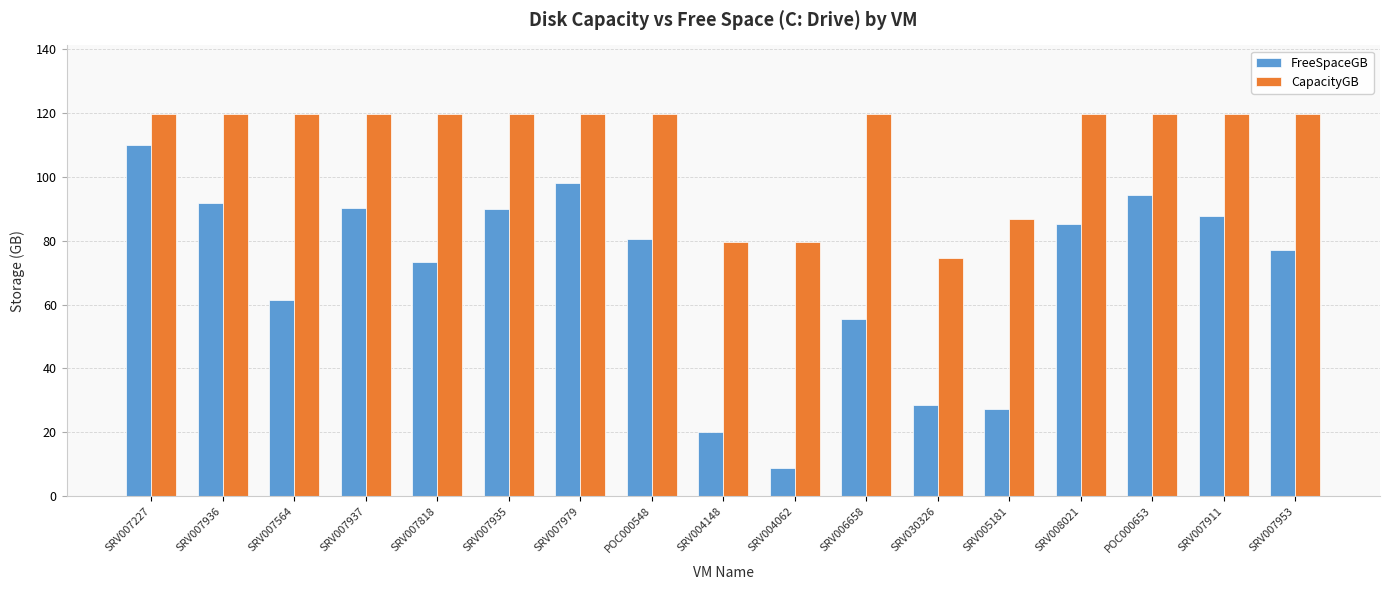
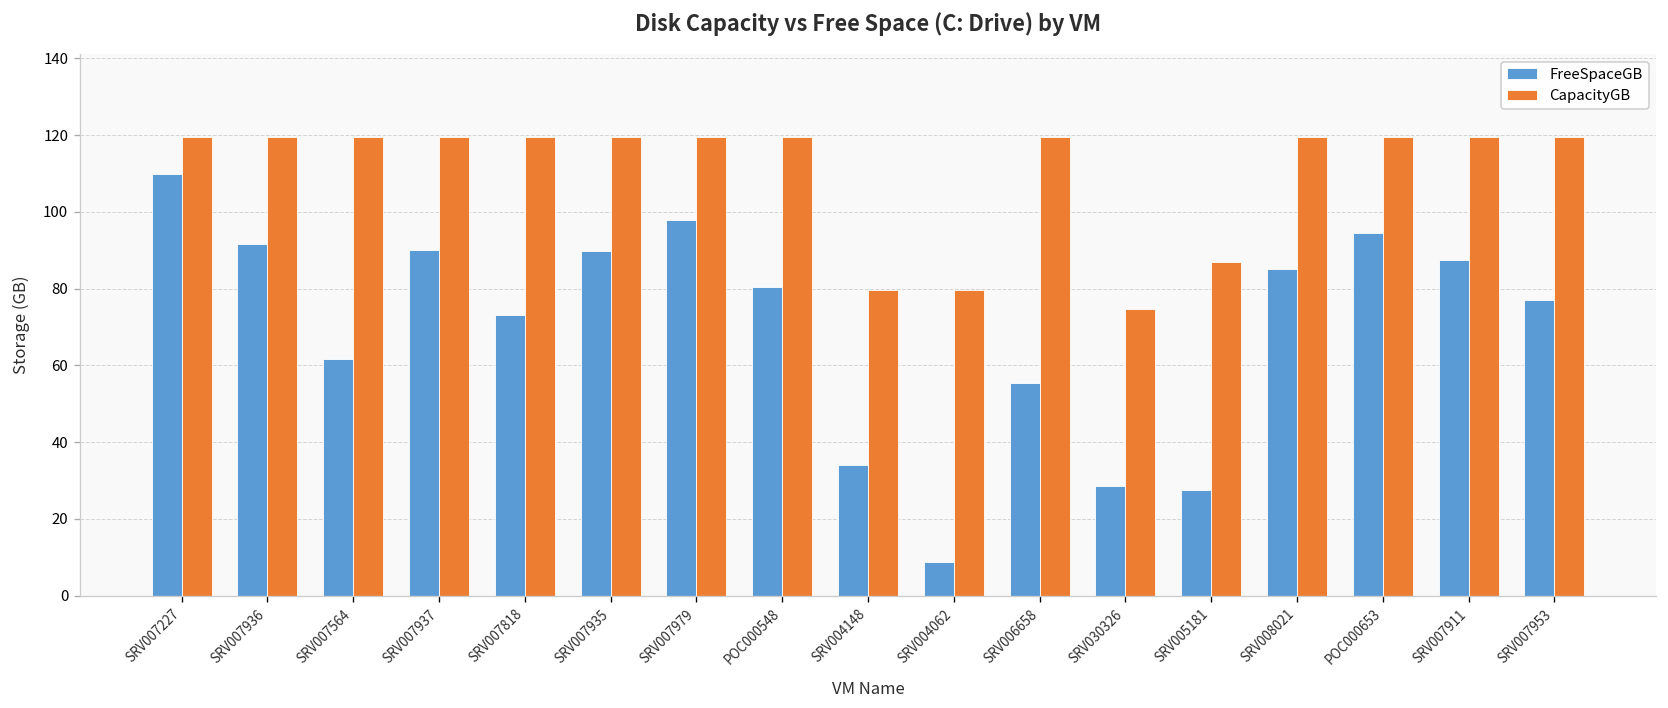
  {
    "FreeSpaceGB": {
      "SRV007227": 110,
      "SRV007936": 92,
      "SRV007564": 62,
      "SRV007937": 90,
      "SRV007818": 73,
      "SRV007935": 90,
      "SRV007979": 98,
      "POC000548": 80,
-     "SRV004148": 20,
+     "SRV004148": 34,
      "SRV004062": 9,
      "SRV006658": 56,
      "SRV030326": 29,
      "SRV005181": 27,
      "SRV008021": 85,
      "POC000653": 94,
      "SRV007911": 88,
      "SRV007953": 77
    },
    "CapacityGB": {
      "SRV007227": 120,
      "SRV007936": 120,
      "SRV007564": 120,
      "SRV007937": 120,
      "SRV007818": 120,
      "SRV007935": 120,
      "SRV007979": 120,
      "POC000548": 120,
      "SRV004148": 80,
      "SRV004062": 80,
      "SRV006658": 120,
      "SRV030326": 75,
      "SRV005181": 87,
      "SRV008021": 120,
      "POC000653": 120,
      "SRV007911": 120,
      "SRV007953": 120
    }
  }
